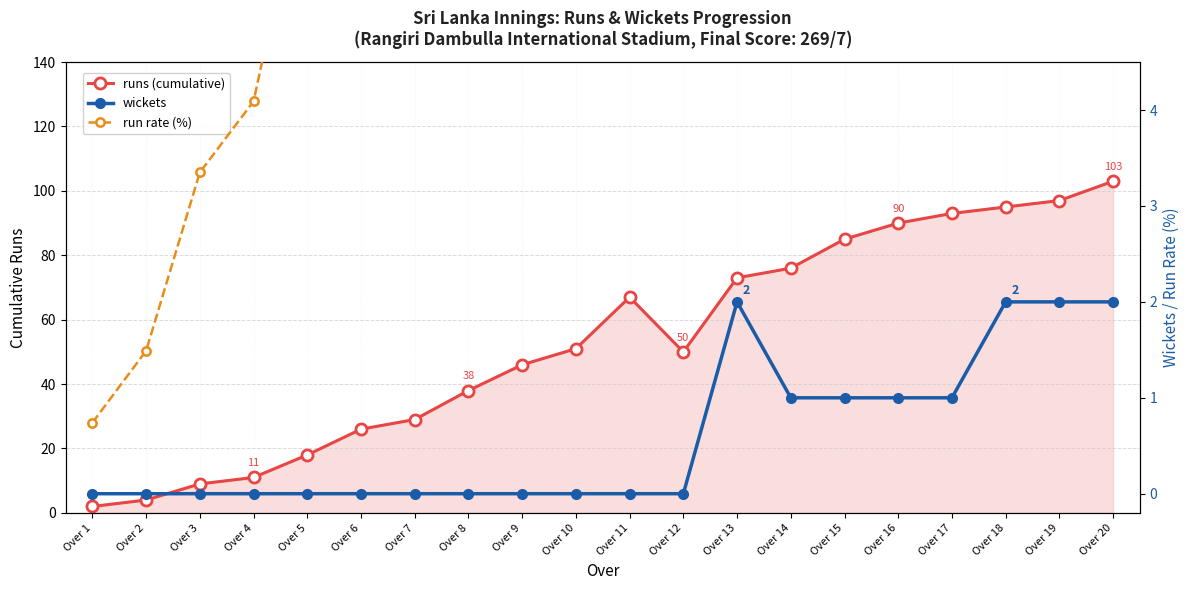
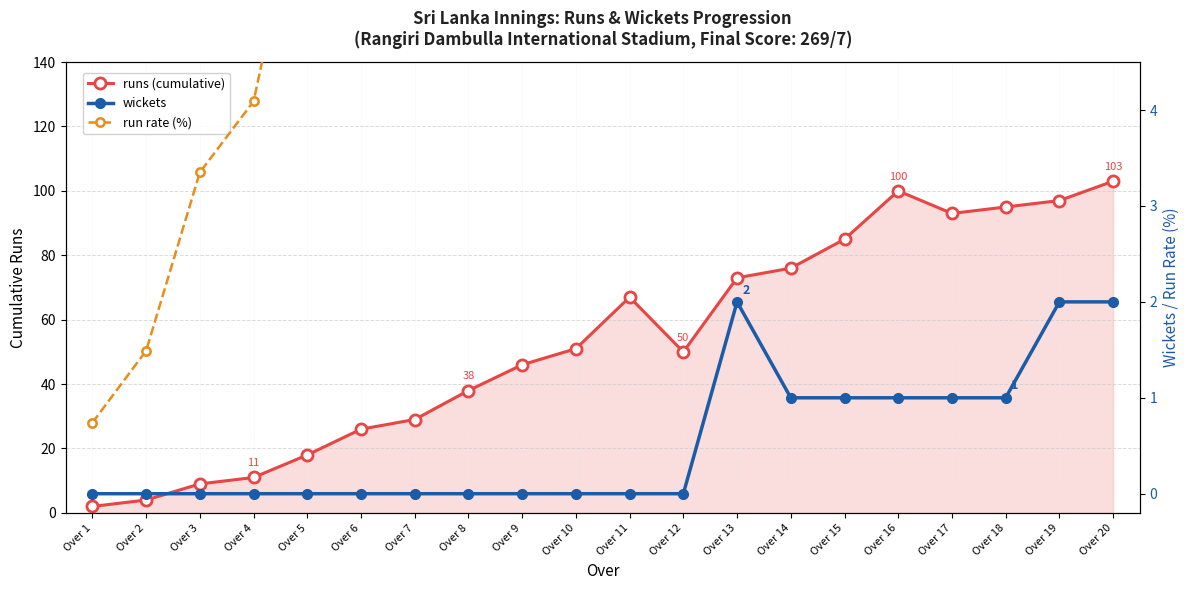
  {
    "runs (cumulative)": {
      "Over 4": 11,
      "Over 8": 38,
      "Over 12": 50,
-     "Over 16": 90,
+     "Over 16": 100,
      "Over 20": 103
    },
    "wickets": {
      "Over 13": 2,
-     "Over 18": 2
+     "Over 18": 1
    }
  }
